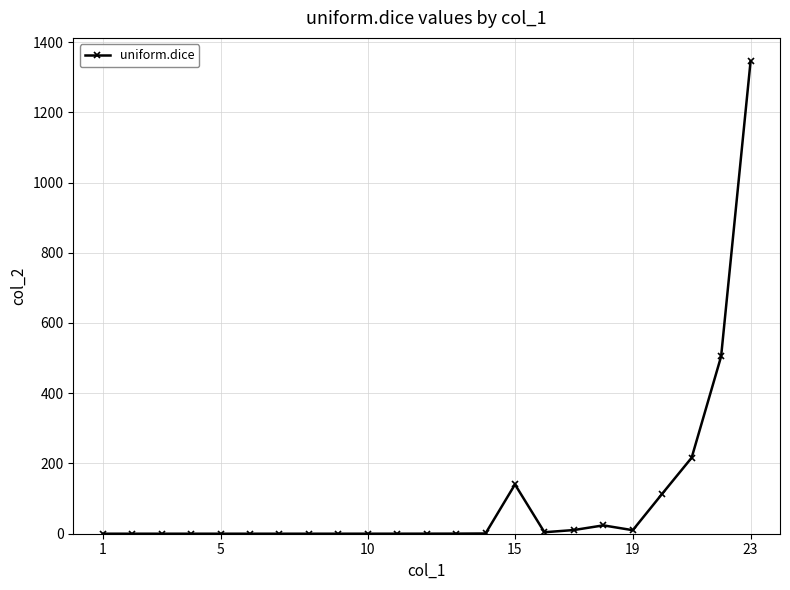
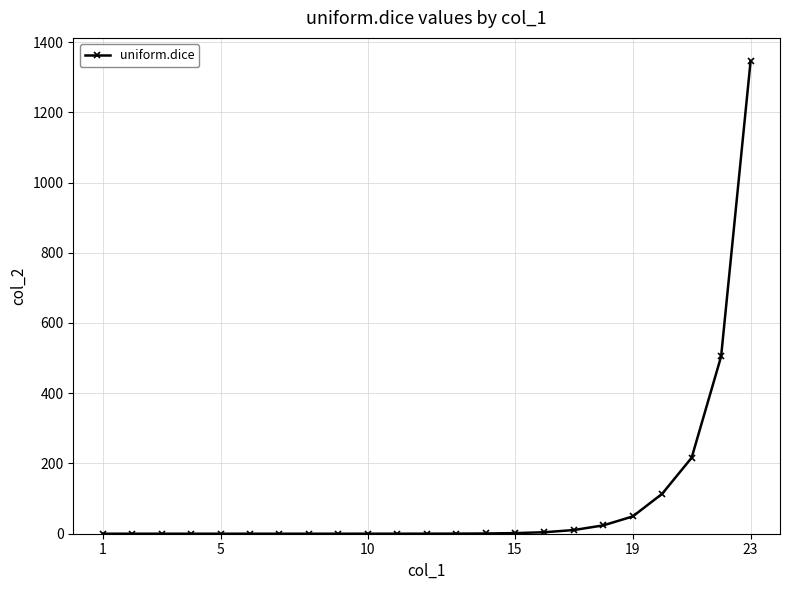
  {
    "1": 0,
    "5": 0,
    "10": 0,
-   "15": 140,
-   "19": 10,
+   "15": 0,
+   "19": 50,
    "23": 1340
  }
